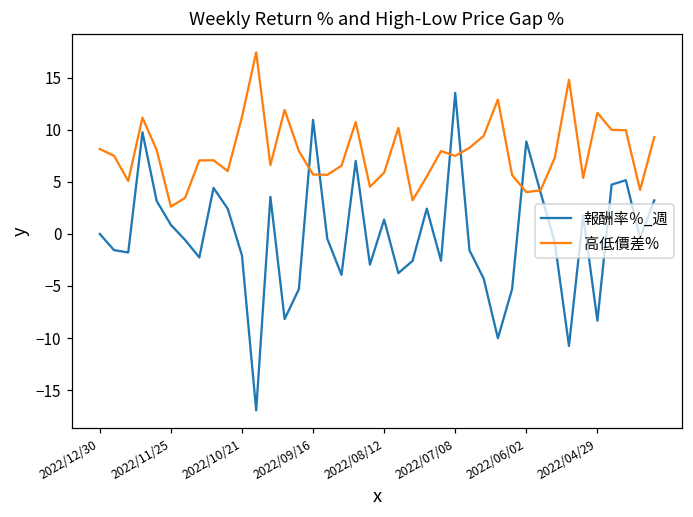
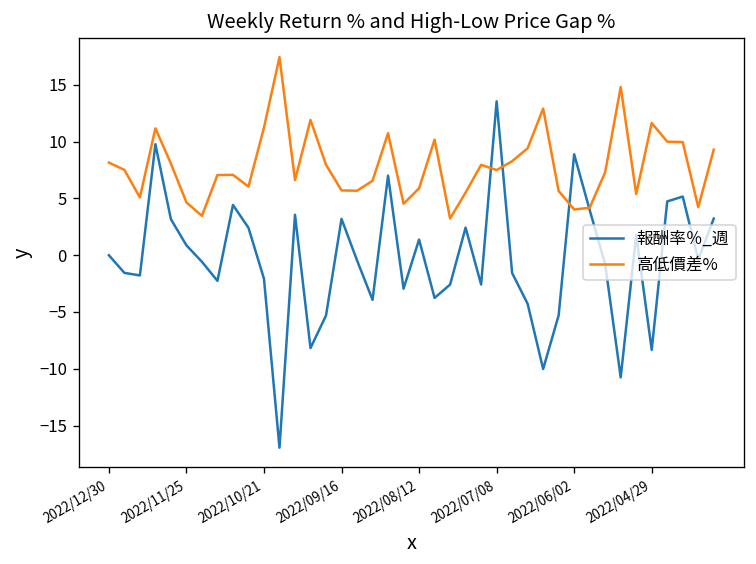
  {
    "報酬率％_週": {
      "2022/12/30": 0,
      "2022/11/25": 1,
      "2022/10/21": -2,
-     "2022/09/16": 11,
+     "2022/09/16": 3,
      "2022/08/12": 1,
      "2022/07/08": 14,
      "2022/06/02": 9,
      "2022/04/29": -8
    },
    "高低價差%": {
      "2022/12/30": 8,
-     "2022/11/25": 3,
+     "2022/11/25": 5,
      "2022/10/21": 11,
      "2022/09/16": 6,
      "2022/08/12": 6,
      "2022/07/08": 8,
      "2022/06/02": 4,
      "2022/04/29": 12
    }
  }
